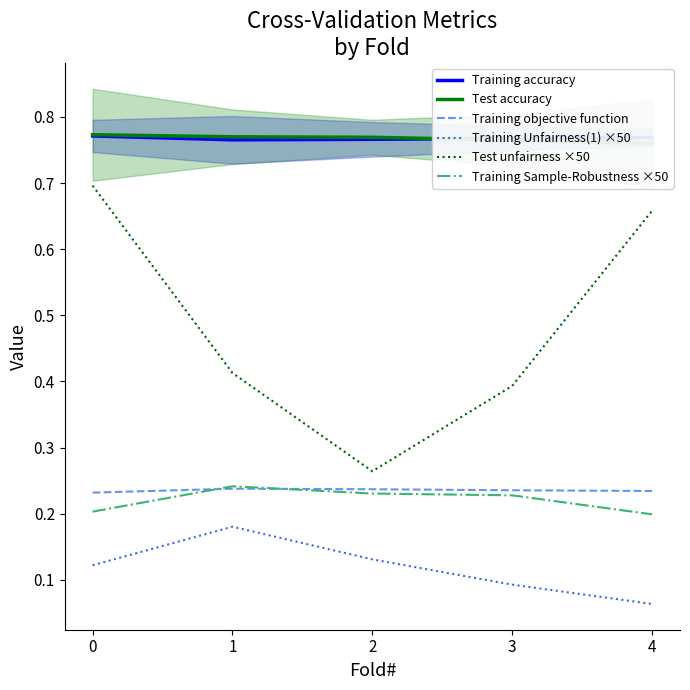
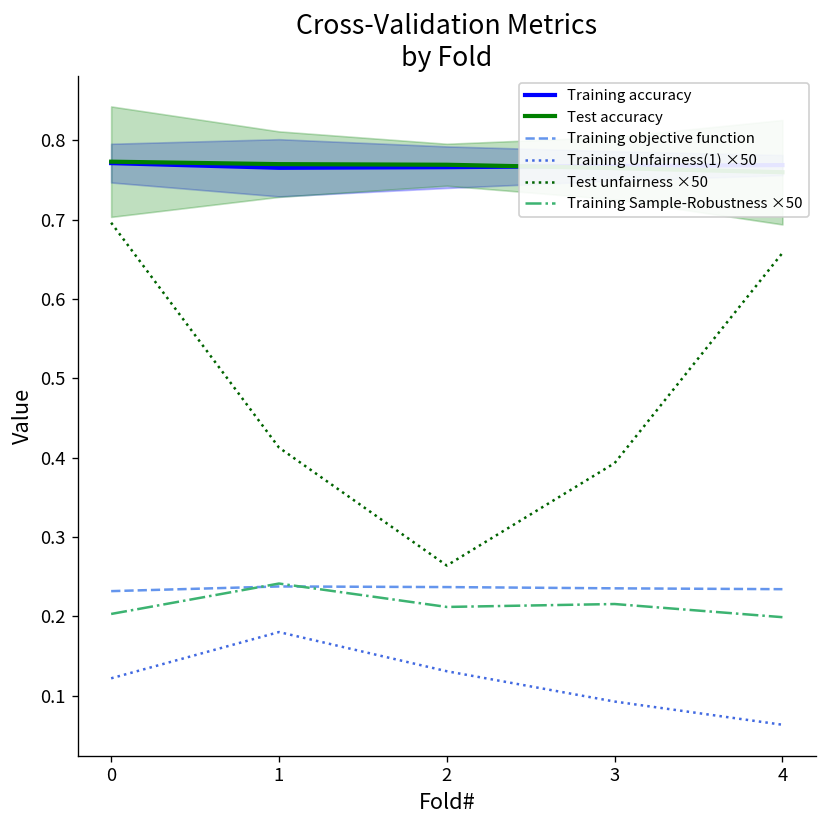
  {
    "Training Sample-Robustness ×50": {
      "0": 0.20,
-     "2": 0.23,
-     "3": 0.23,
+     "2": 0.21,
+     "3": 0.22,
      "4": 0.20
    }
  }
